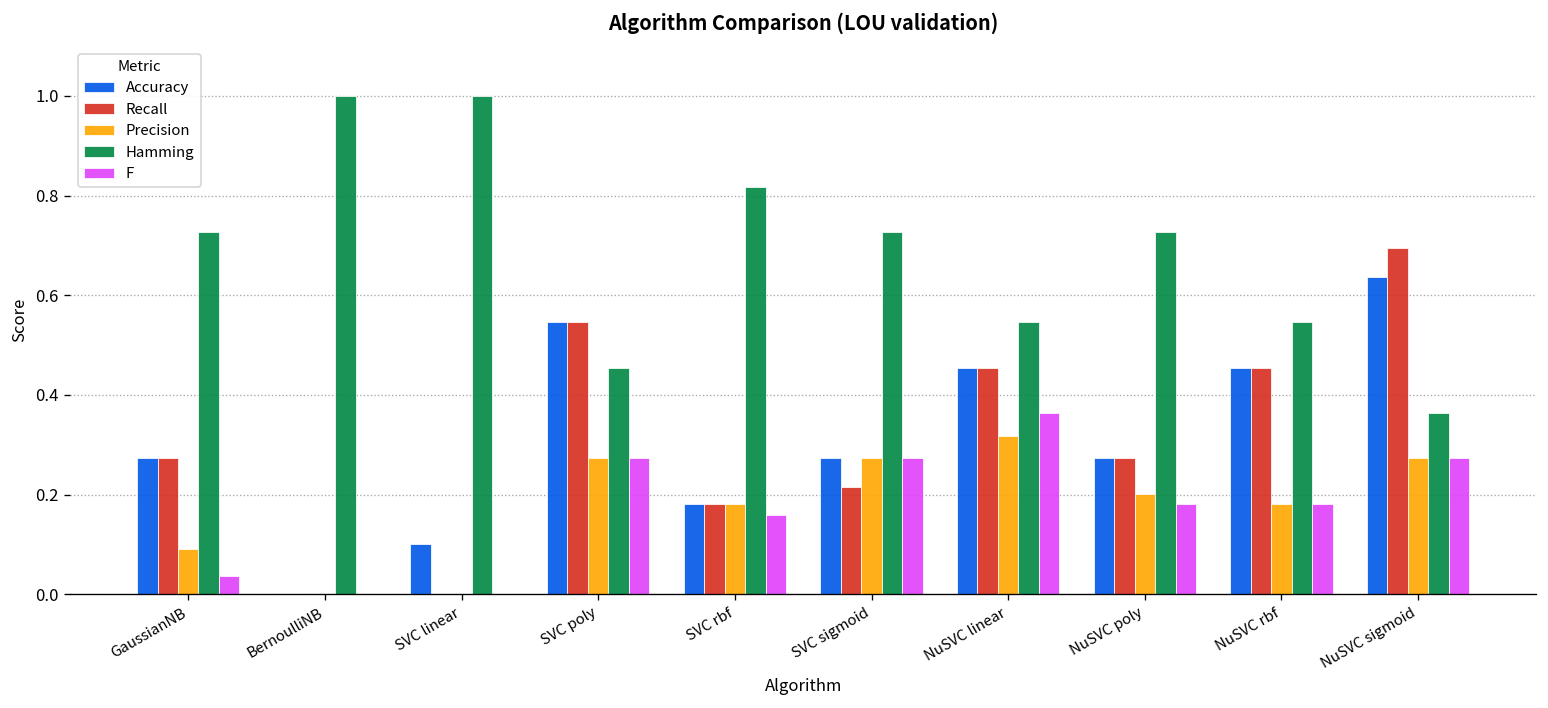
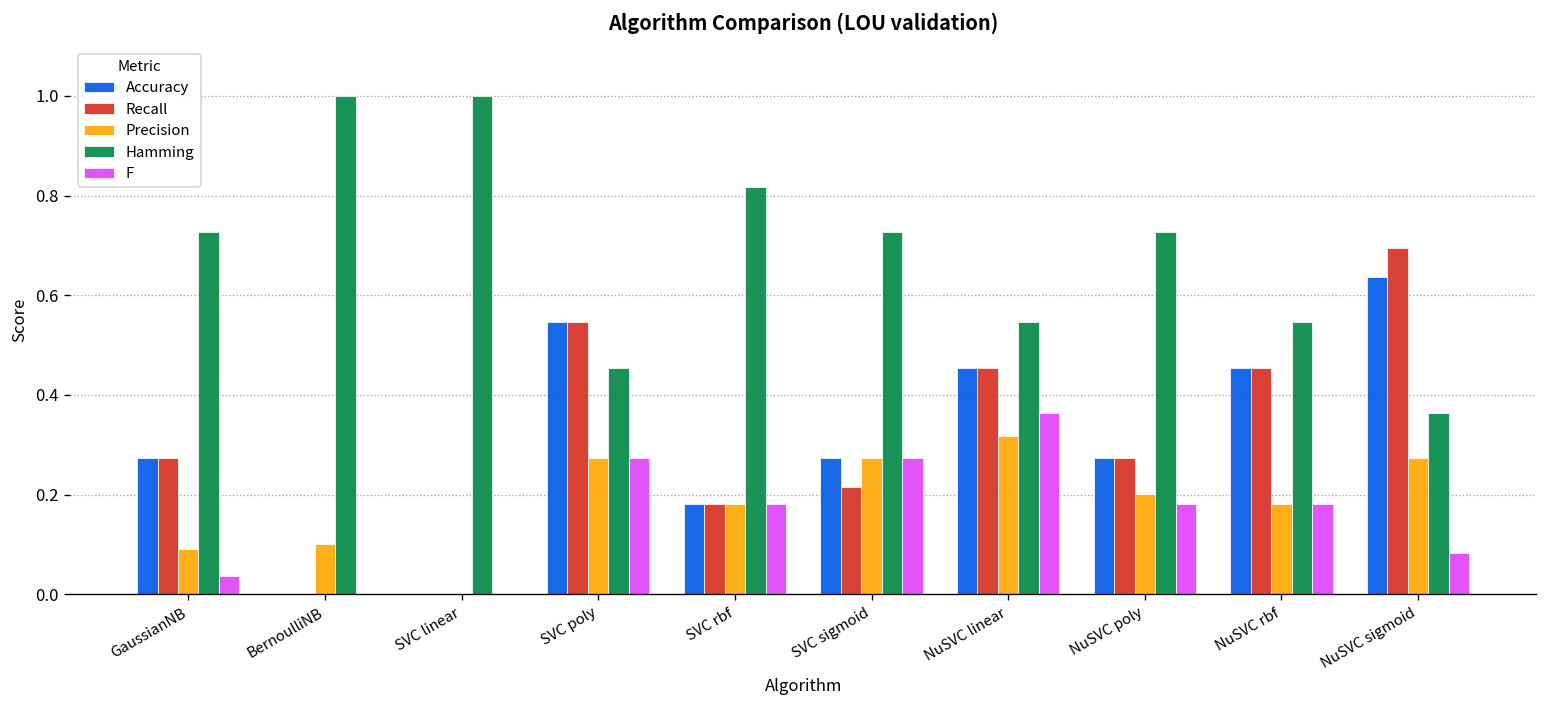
  {
    "Accuracy": {
      "GaussianNB": 0.27,
      "BernoulliNB": 0.0,
-     "SVC linear": 0.1,
+     "SVC linear": 0.0,
      "SVC poly": 0.55,
      "SVC rbf": 0.18,
      "SVC sigmoid": 0.27,
      "NuSVC linear": 0.45,
      "NuSVC poly": 0.27,
      "NuSVC rbf": 0.45,
      "NuSVC sigmoid": 0.64
    },
    "Recall": {
      "GaussianNB": 0.27,
      "BernoulliNB": 0.00,
      "SVC linear": 0.00,
      "SVC poly": 0.55,
      "SVC rbf": 0.18,
      "SVC sigmoid": 0.22,
      "NuSVC linear": 0.45,
      "NuSVC poly": 0.27,
      "NuSVC rbf": 0.45,
      "NuSVC sigmoid": 0.70
    },
    "Precision": {
      "GaussianNB": 0.09,
-     "BernoulliNB": 0.0,
+     "BernoulliNB": 0.1,
      "SVC linear": 0.0,
      "SVC poly": 0.27,
      "SVC rbf": 0.18,
      "SVC sigmoid": 0.27,
      "NuSVC linear": 0.32,
      "NuSVC poly": 0.2,
      "NuSVC rbf": 0.18,
      "NuSVC sigmoid": 0.27
    },
    "Hamming": {
      "GaussianNB": 0.73,
      "BernoulliNB": 1.00,
      "SVC linear": 1.00,
      "SVC poly": 0.45,
      "SVC rbf": 0.82,
      "SVC sigmoid": 0.73,
      "NuSVC linear": 0.55,
      "NuSVC poly": 0.73,
      "NuSVC rbf": 0.55,
      "NuSVC sigmoid": 0.36
    },
    "F": {
      "GaussianNB": 0.04,
      "BernoulliNB": 0.00,
      "SVC linear": 0.00,
      "SVC poly": 0.27,
-     "SVC rbf": 0.16,
+     "SVC rbf": 0.18,
      "SVC sigmoid": 0.27,
      "NuSVC linear": 0.36,
      "NuSVC poly": 0.18,
      "NuSVC rbf": 0.18,
-     "NuSVC sigmoid": 0.27
+     "NuSVC sigmoid": 0.08
    }
  }
